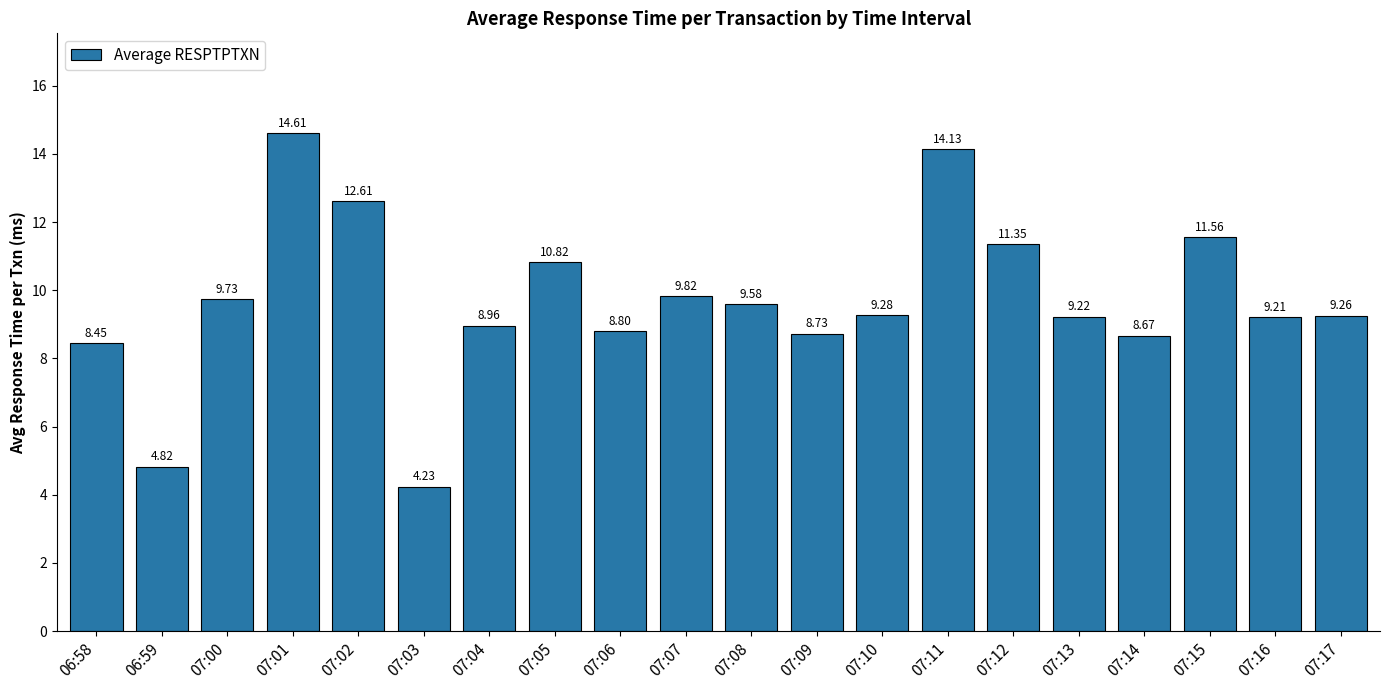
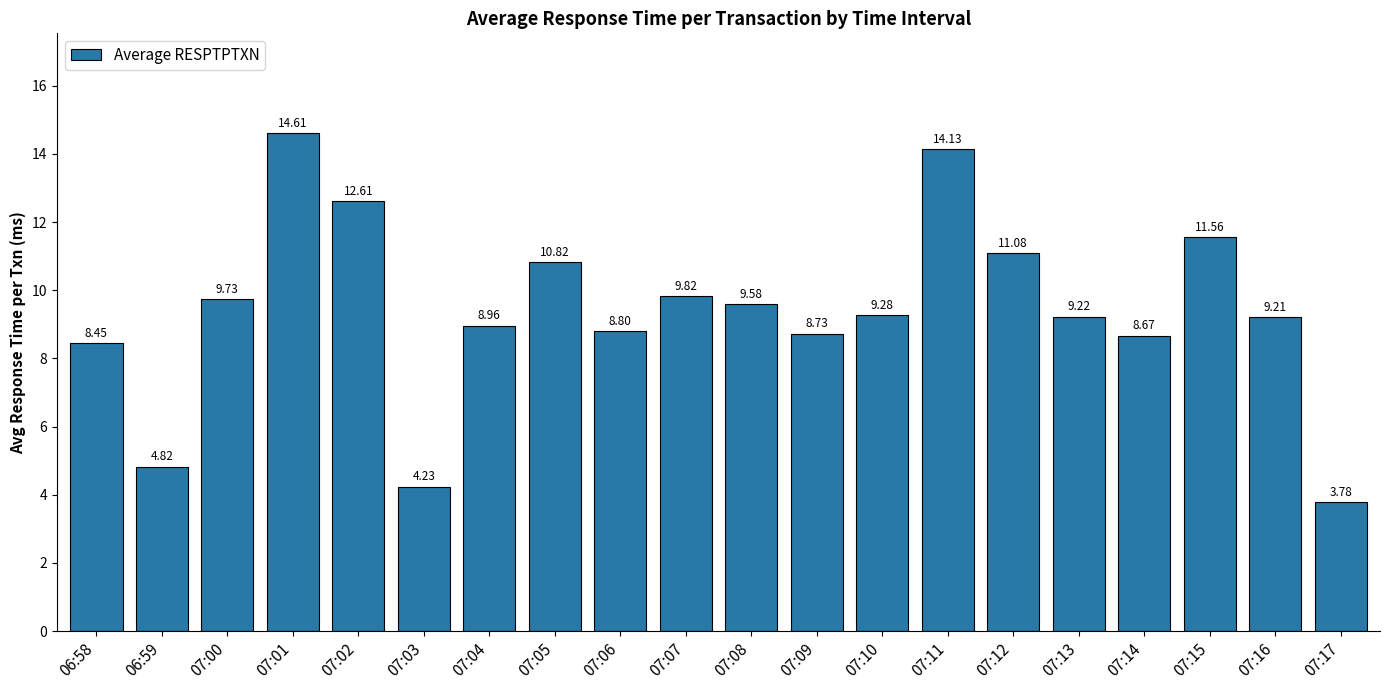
  {
    "06:58": 8.45,
    "06:59": 4.82,
    "07:00": 9.73,
    "07:01": 14.61,
    "07:02": 12.61,
    "07:03": 4.23,
    "07:04": 8.96,
    "07:05": 10.82,
    "07:06": 8.80,
    "07:07": 9.82,
    "07:08": 9.58,
    "07:09": 8.73,
    "07:10": 9.28,
    "07:11": 14.13,
-   "07:12": 11.35,
+   "07:12": 11.08,
    "07:13": 9.22,
    "07:14": 8.67,
    "07:15": 11.56,
    "07:16": 9.21,
-   "07:17": 9.26
+   "07:17": 3.78
  }
